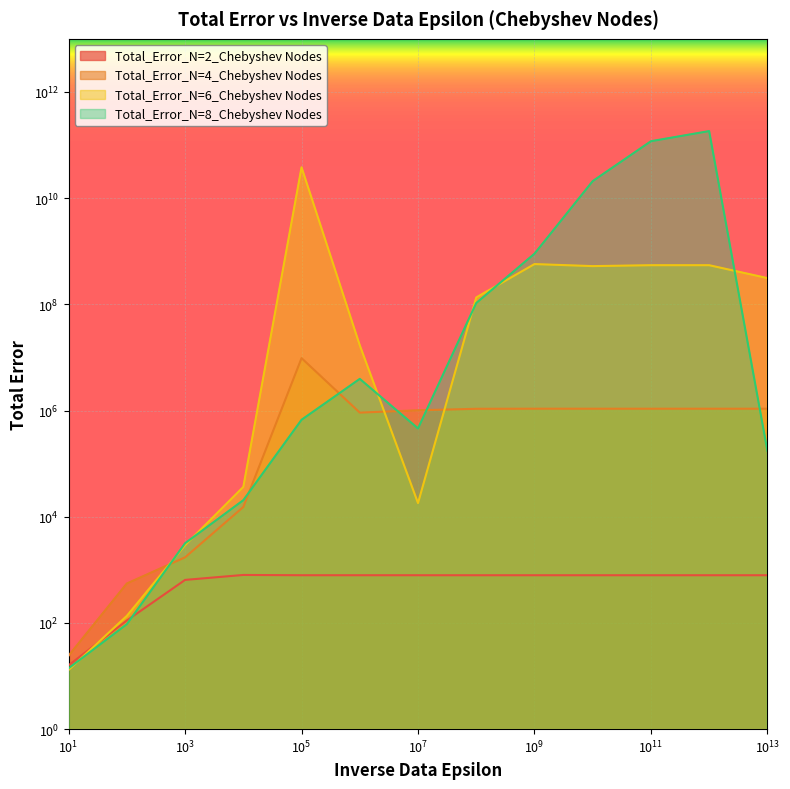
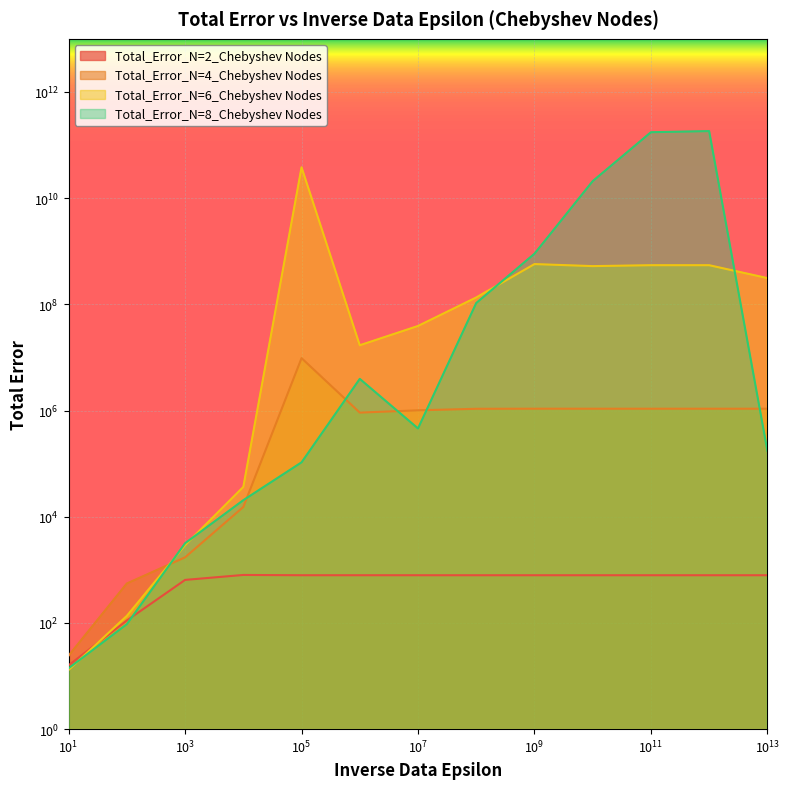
  {
    "Total_Error_N=6_Chebyshev Nodes": {
      "10^5": 40000000000,
-     "10^7": 18000,
+     "10^7": 40000000,
      "10^9": 600000000,
      "10^11": 500000000,
      "10^13": 300000000
    },
    "Total_Error_N=8_Chebyshev Nodes": {
-     "10^5": 700000,
+     "10^5": 110000,
      "10^7": 500000,
      "10^9": 900000000,
-     "10^11": 120000000000,
+     "10^11": 170000000000,
      "10^13": 180000
    }
  }
